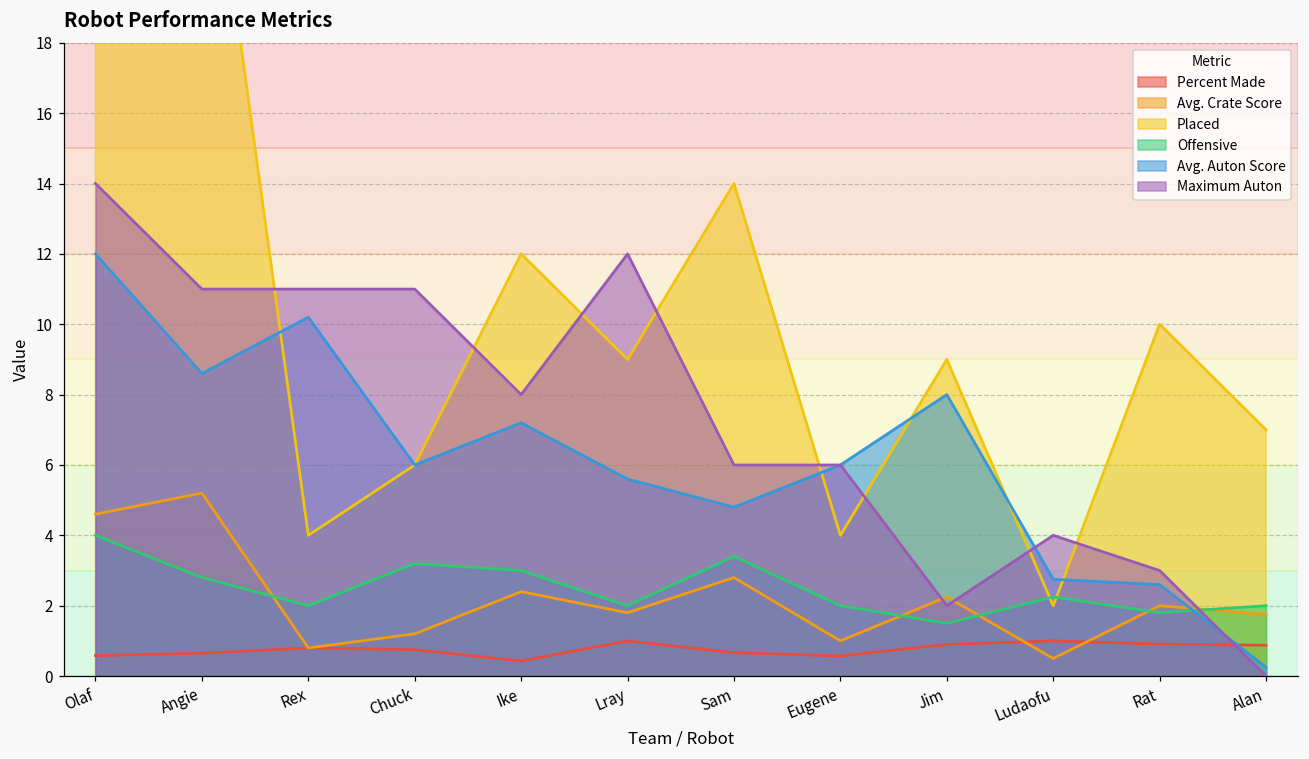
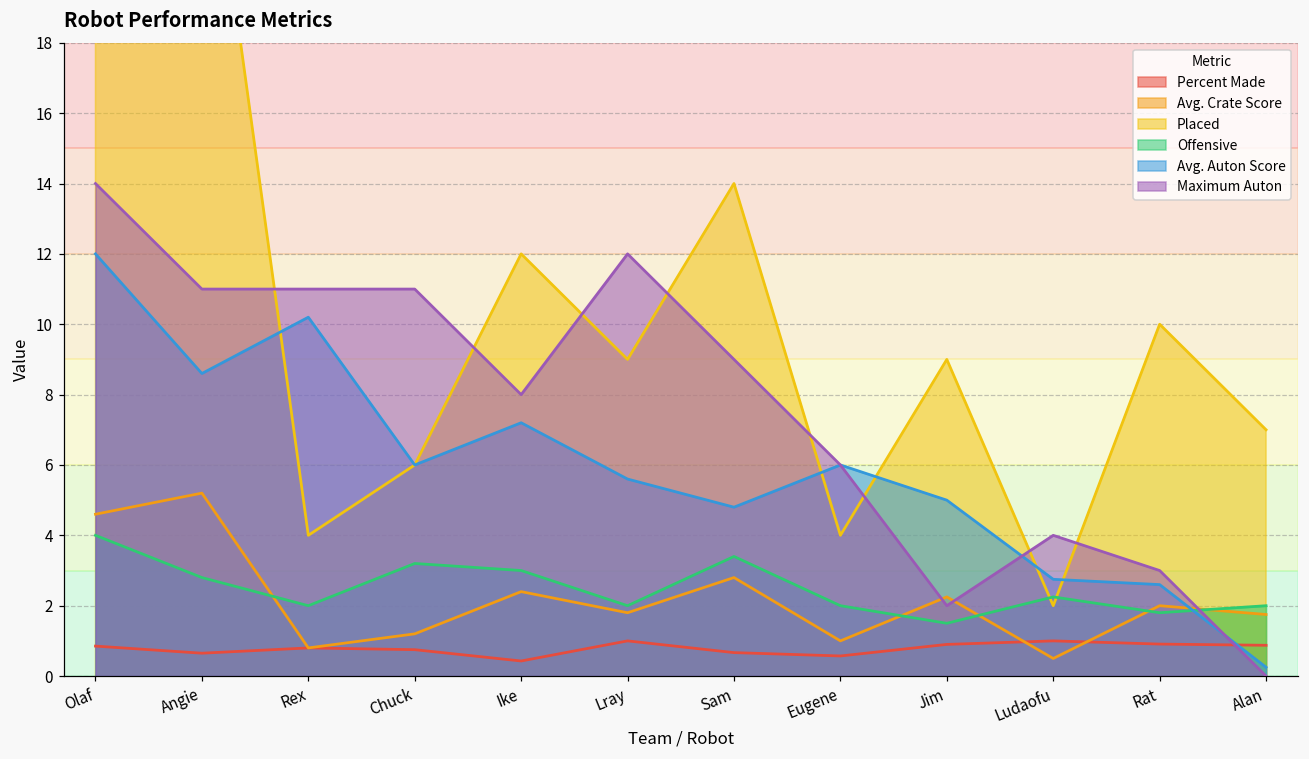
  {
    "Percent Made": {
-     "Olaf": 0.6,
+     "Olaf": 0.9,
      "Angie": 0.7,
      "Chuck": 0.8,
      "Ike": 0.4,
      "Lray": 1.0,
      "Sam": 0.7,
      "Eugene": 0.6,
      "Jim": 0.9,
      "Ludaofu": 1.0,
      "Rat": 0.9,
      "Alan": 0.9
    },
    "Offensive": {
      "Olaf": 4.0,
      "Angie": 2.8,
      "Rex": 2.0,
      "Chuck": 3.2,
      "Ike": 3.0,
      "Lray": 2.0,
      "Sam": 3.4,
      "Eugene": 2.0,
      "Jim": 1.5,
      "Ludaofu": 2.3,
      "Rat": 1.8,
      "Alan": 2.0
    },
    "Avg. Auton Score": {
      "Olaf": 12,
      "Angie": 8.6,
      "Rex": 10.2,
      "Ike": 7.2,
      "Lray": 5.6,
      "Sam": 4.8,
-     "Jim": 8,
+     "Jim": 5,
      "Ludaofu": 2.8,
      "Rat": 2.6,
      "Alan": 0.3
    },
    "Maximum Auton": {
      "Olaf": 14,
      "Angie": 11,
      "Rex": 11,
      "Chuck": 11,
      "Ike": 8,
      "Lray": 12,
-     "Sam": 6,
+     "Sam": 9,
      "Jim": 2,
      "Ludaofu": 4,
      "Rat": 3,
      "Alan": 0
    }
  }
